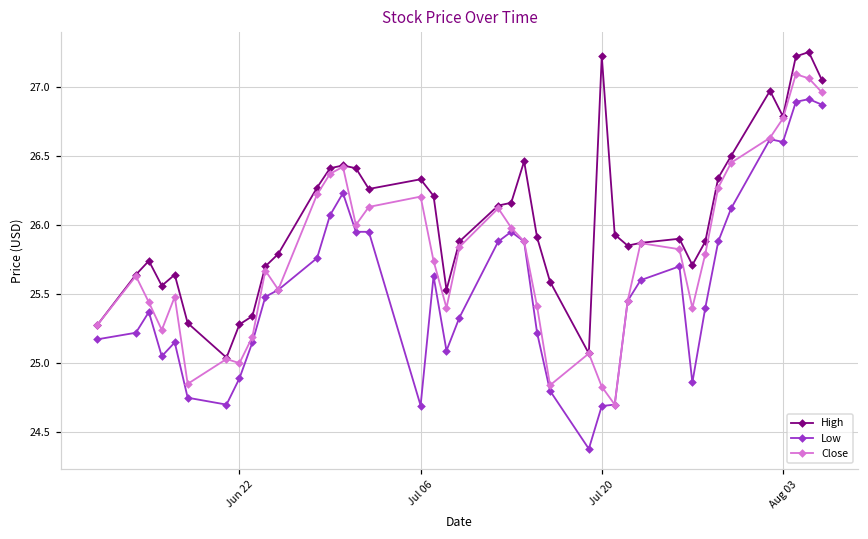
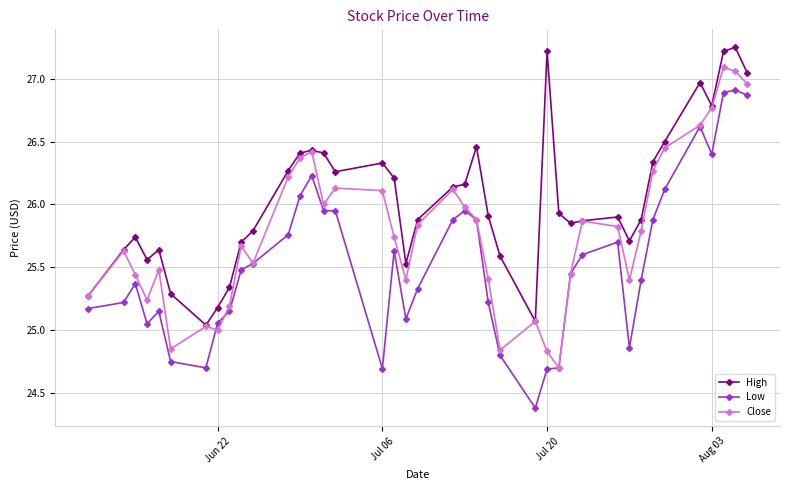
  {
    "High": {
-     "Jun 22": 25.28,
+     "Jun 22": 25.18,
      "Jul 06": 26.33,
      "Jul 20": 27.22
    },
    "Low": {
-     "Jun 22": 24.89,
+     "Jun 22": 25.06,
      "Jul 06": 24.69,
      "Jul 20": 24.69,
-     "Aug 03": 26.6
+     "Aug 03": 26.4
    },
    "Close": {
      "Jun 22": 25.00,
-     "Jul 06": 26.20,
+     "Jul 06": 26.11,
      "Jul 20": 24.83
    }
  }
